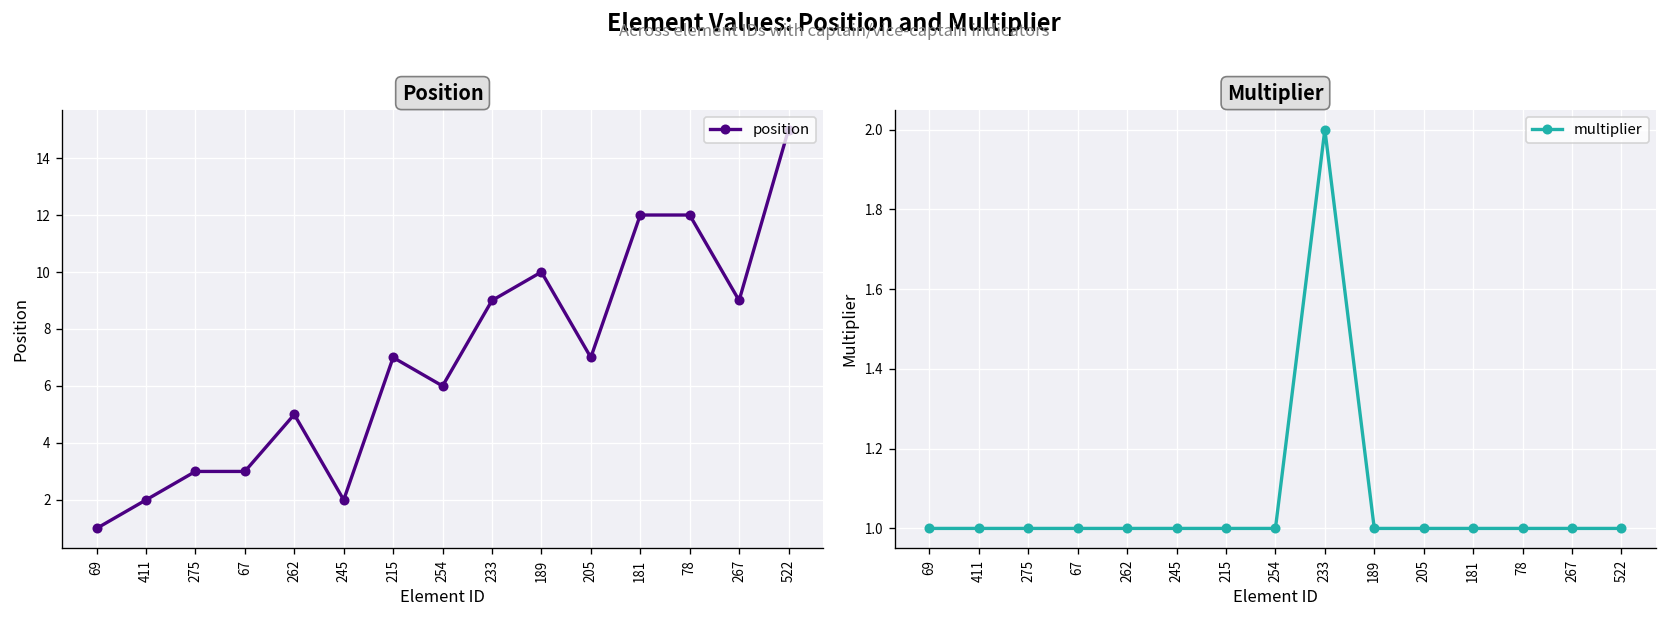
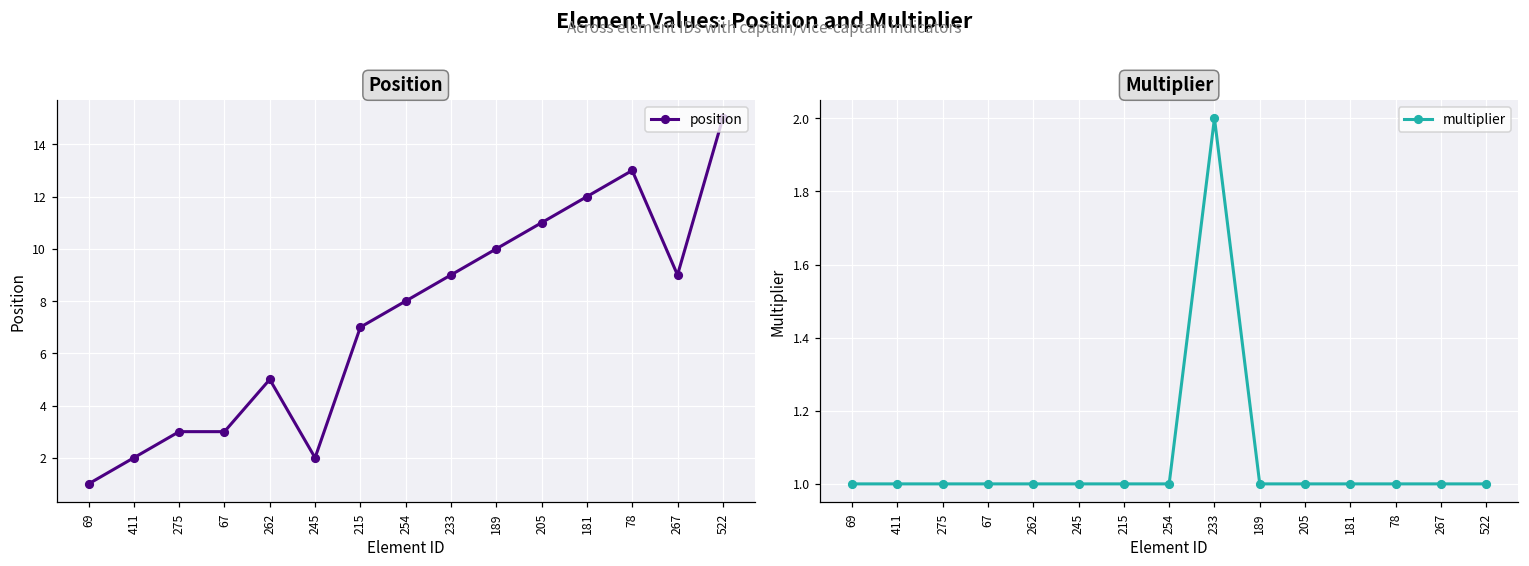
  {
    "Position": {
      "69": 1,
      "411": 2,
      "275": 3,
      "67": 3,
      "262": 5,
      "245": 2,
      "215": 7,
-     "254": 6,
+     "254": 8,
      "233": 9,
      "189": 10,
-     "205": 7,
+     "205": 11,
      "181": 12,
-     "78": 12,
+     "78": 13,
      "267": 9
    },
    "Multiplier": {
      "69": 1.00,
      "411": 1.00,
      "275": 1.00,
      "67": 1.00,
      "262": 1.00,
      "245": 1.00,
      "215": 1.00,
      "254": 1.00,
      "233": 2.00,
      "189": 1.00,
      "205": 1.00,
      "181": 1.00,
      "78": 1.00,
      "267": 1.00,
      "522": 1.00
    }
  }
